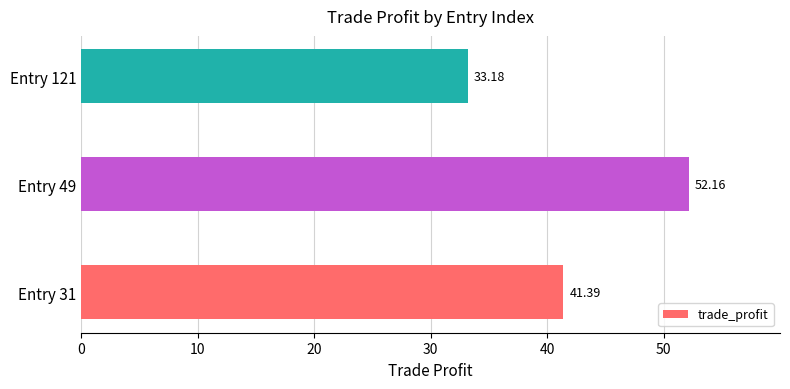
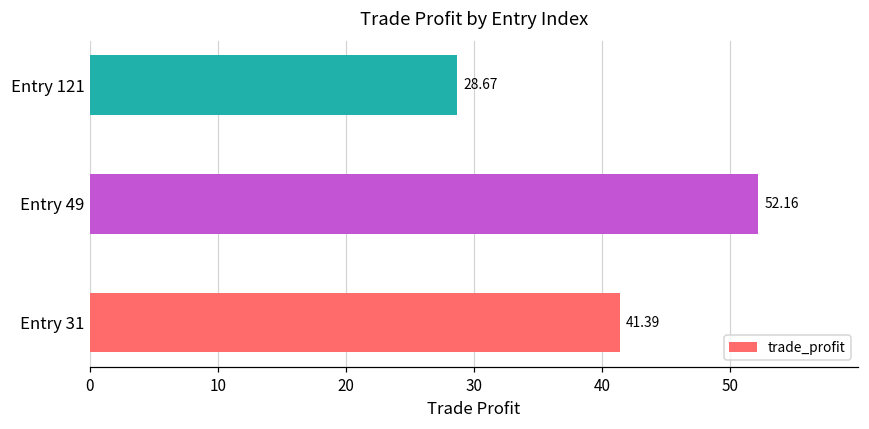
  {
-   "Entry 121": 33.18,
+   "Entry 121": 28.67,
    "Entry 49": 52.16,
    "Entry 31": 41.39
  }
